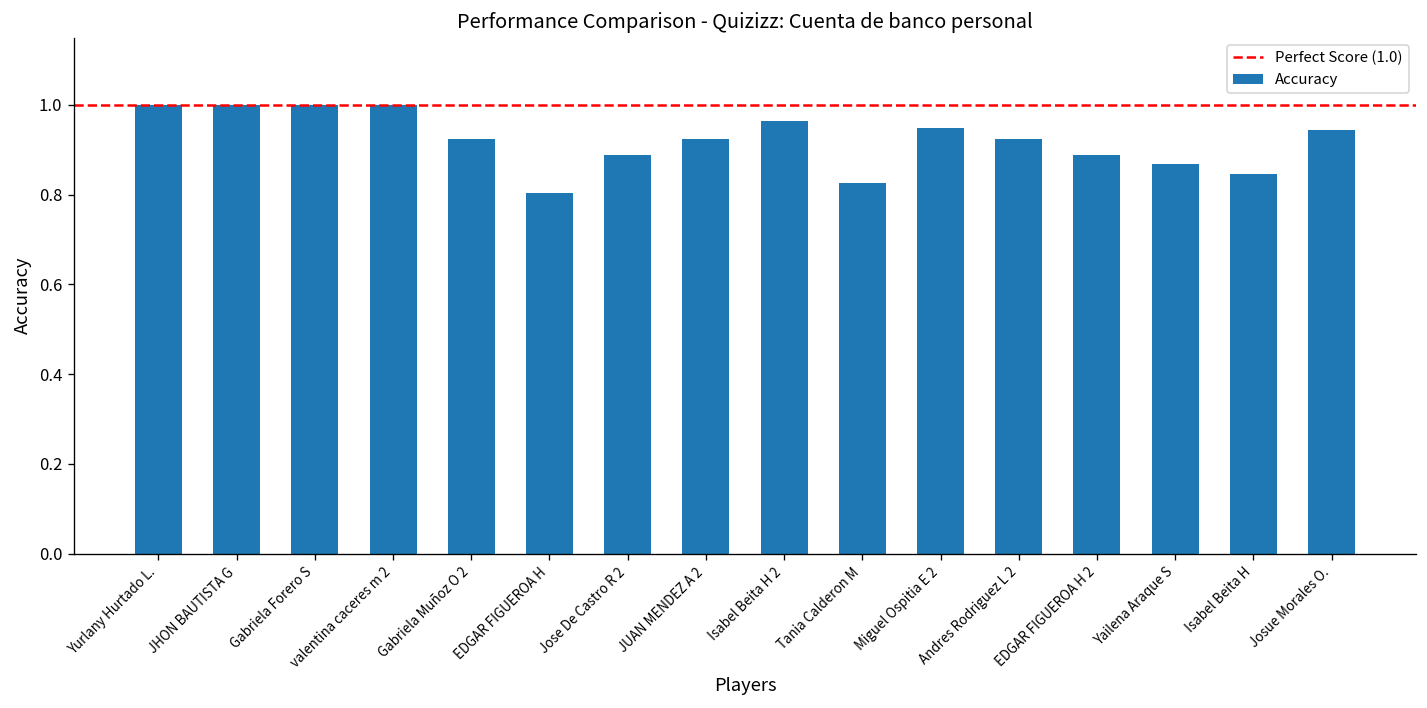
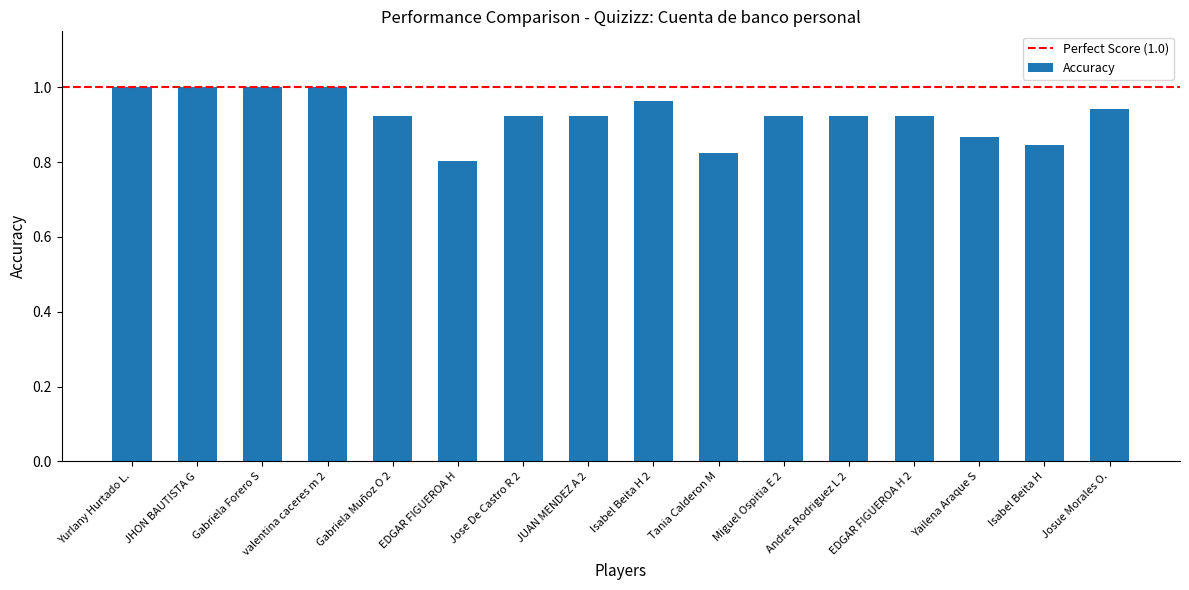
  {
    "Yurlany Hurtado L.": 1.00,
    "JHON BAUTISTA G": 1.00,
    "Gabriela Forero S": 1.00,
    "valentina caceres m 2": 1.00,
    "Gabriela Muñoz O 2": 0.92,
    "EDGAR FIGUEROA H": 0.80,
-   "Jose De Castro R 2": 0.89,
+   "Jose De Castro R 2": 0.92,
    "JUAN MENDEZ A 2": 0.92,
    "Isabel Beita H 2": 0.96,
    "Tania Calderon M": 0.83,
-   "Miguel Ospitia E 2": 0.95,
+   "Miguel Ospitia E 2": 0.92,
    "Andres Rodriguez L 2": 0.92,
-   "EDGAR FIGUEROA H 2": 0.89,
+   "EDGAR FIGUEROA H 2": 0.92,
    "Yailena Araque S": 0.87,
    "Isabel Beita H": 0.85,
    "Josue Morales O.": 0.94
  }
